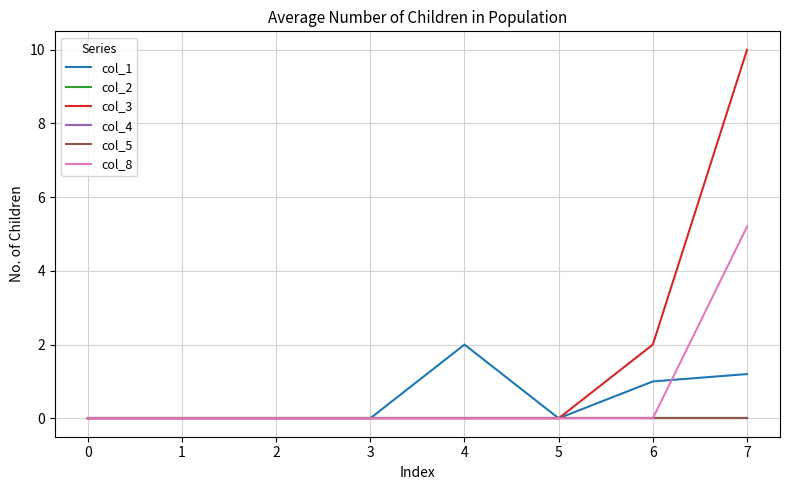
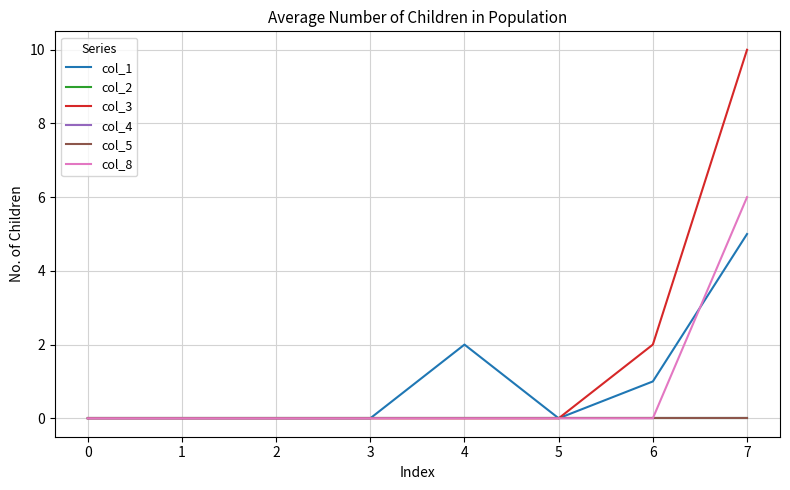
  {
    "col_1": {
      "4": 2.0,
      "6": 1.0,
-     "7": 1.2
+     "7": 5.0
    },
    "col_5": {
      "7": 0.0
    },
    "col_3": {
      "6": 2.0,
      "7": 10.0
    },
    "col_8": {
-     "7": 5.2
+     "7": 6.0
    }
  }
